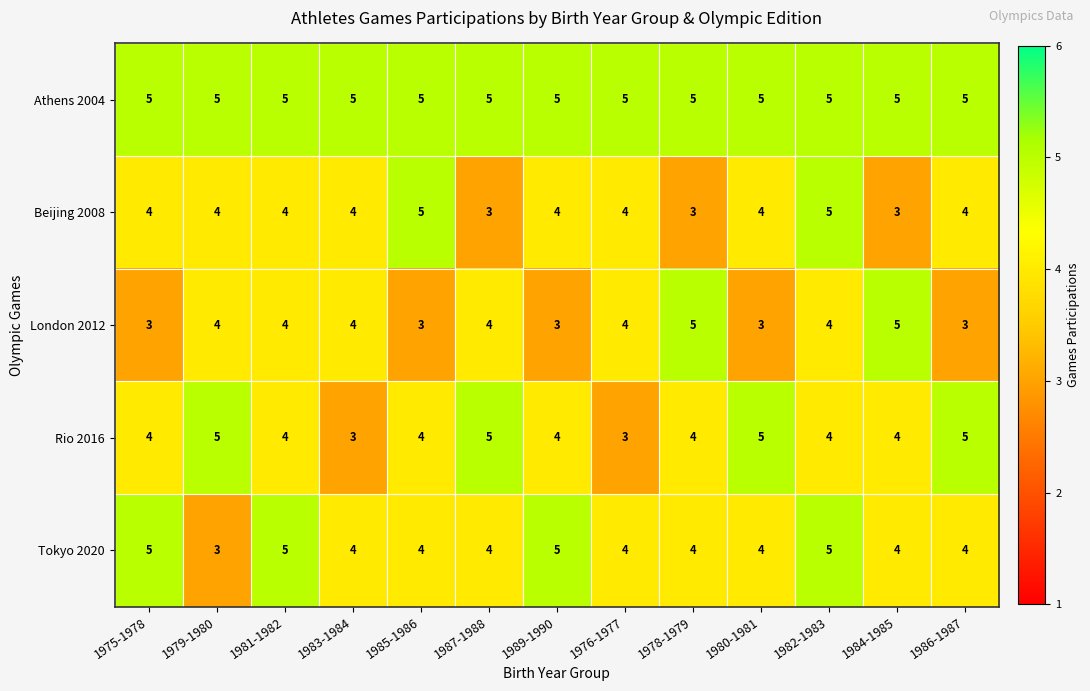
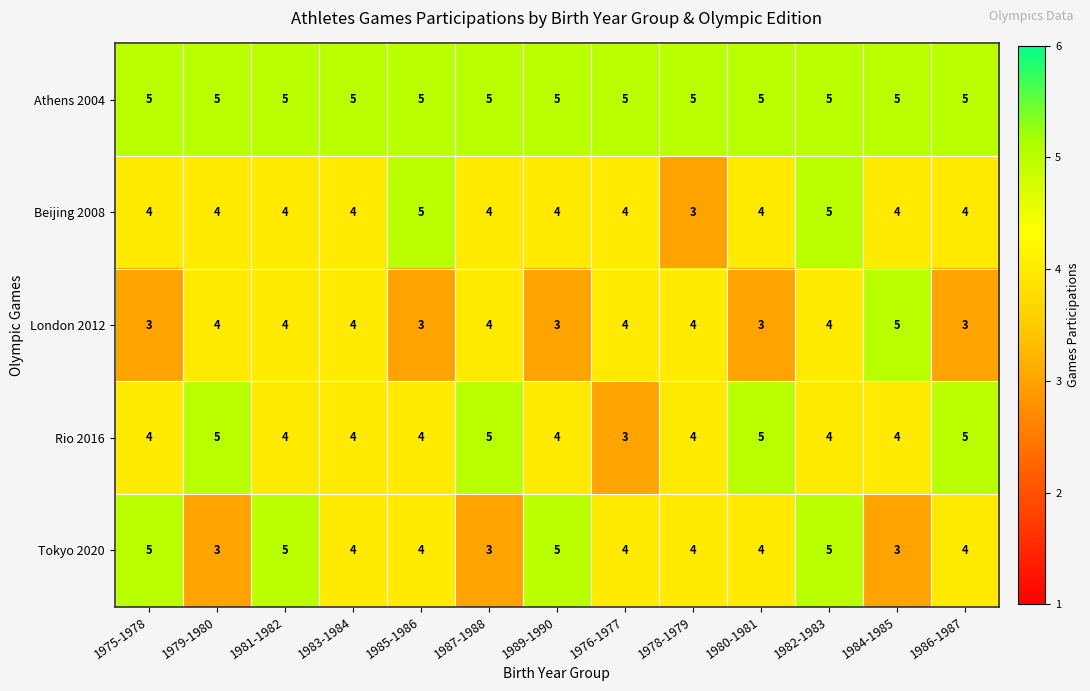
  {
    "Athens 2004": {
      "1975-1978": 5,
      "1979-1980": 5,
      "1981-1982": 5,
      "1983-1984": 5,
      "1985-1986": 5,
      "1987-1988": 5,
      "1989-1990": 5,
      "1976-1977": 5,
      "1978-1979": 5,
      "1980-1981": 5,
      "1982-1983": 5,
      "1984-1985": 5,
      "1986-1987": 5
    },
    "Beijing 2008": {
      "1975-1978": 4,
      "1979-1980": 4,
      "1981-1982": 4,
      "1983-1984": 4,
      "1985-1986": 5,
-     "1987-1988": 3,
+     "1987-1988": 4,
      "1989-1990": 4,
      "1976-1977": 4,
      "1978-1979": 3,
      "1980-1981": 4,
      "1982-1983": 5,
-     "1984-1985": 3,
+     "1984-1985": 4,
      "1986-1987": 4
    },
    "London 2012": {
      "1975-1978": 3,
      "1979-1980": 4,
      "1981-1982": 4,
      "1983-1984": 4,
      "1985-1986": 3,
      "1987-1988": 4,
      "1989-1990": 3,
      "1976-1977": 4,
-     "1978-1979": 5,
+     "1978-1979": 4,
      "1980-1981": 3,
      "1982-1983": 4,
      "1984-1985": 5,
      "1986-1987": 3
    },
    "Rio 2016": {
      "1975-1978": 4,
      "1979-1980": 5,
      "1981-1982": 4,
-     "1983-1984": 3,
+     "1983-1984": 4,
      "1985-1986": 4,
      "1987-1988": 5,
      "1989-1990": 4,
      "1976-1977": 3,
      "1978-1979": 4,
      "1980-1981": 5,
      "1982-1983": 4,
      "1984-1985": 4,
      "1986-1987": 5
    },
    "Tokyo 2020": {
      "1975-1978": 5,
      "1979-1980": 3,
      "1981-1982": 5,
      "1983-1984": 4,
      "1985-1986": 4,
-     "1987-1988": 4,
+     "1987-1988": 3,
      "1989-1990": 5,
      "1976-1977": 4,
      "1978-1979": 4,
      "1980-1981": 4,
      "1982-1983": 5,
-     "1984-1985": 4,
+     "1984-1985": 3,
      "1986-1987": 4
    }
  }
